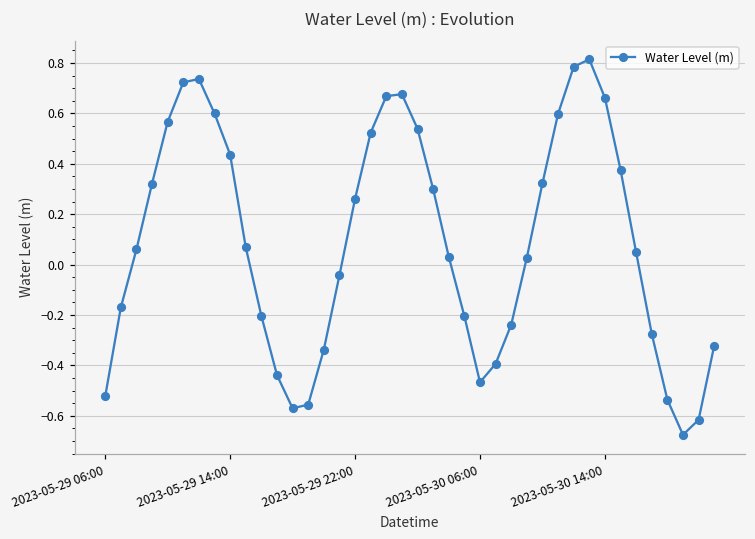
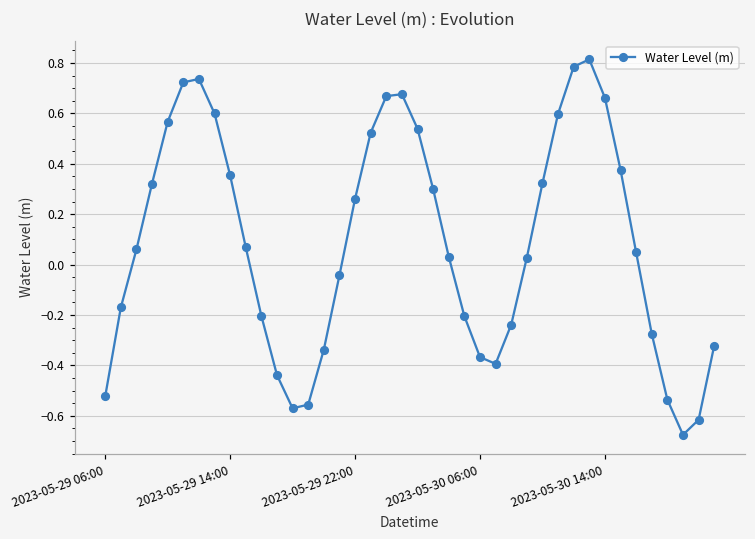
  {
    "2023-05-29 06:00": -0.52,
-   "2023-05-29 14:00": 0.44,
+   "2023-05-29 14:00": 0.35,
    "2023-05-29 22:00": 0.26,
-   "2023-05-30 06:00": -0.47,
+   "2023-05-30 06:00": -0.37,
    "2023-05-30 14:00": 0.66
  }
